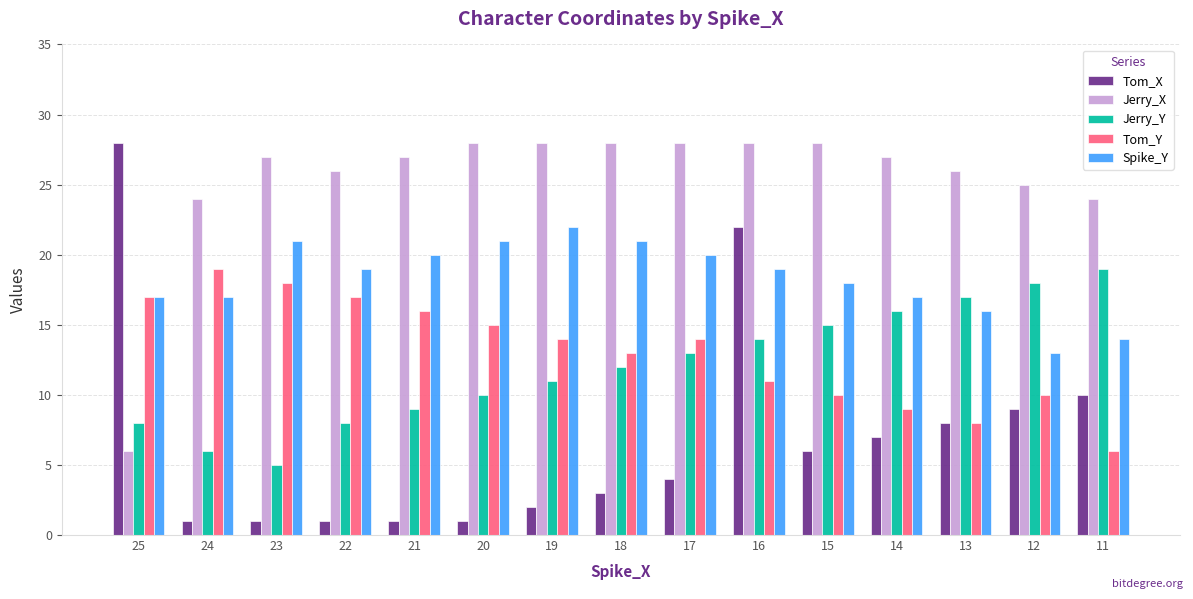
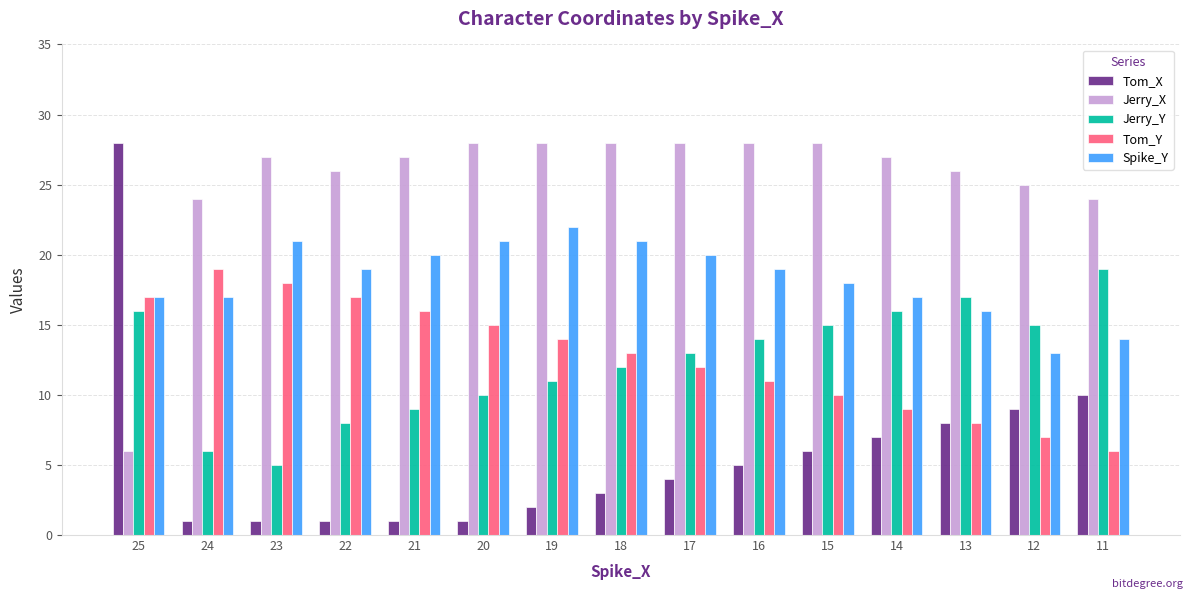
  {
    "Tom_X": {
      "25": 28,
      "24": 1,
      "23": 1,
      "22": 1,
      "21": 1,
      "20": 1,
      "19": 2,
      "18": 3,
      "17": 4,
-     "16": 22,
+     "16": 5,
      "15": 6,
      "14": 7,
      "13": 8,
      "12": 9,
      "11": 10
    },
    "Jerry_X": {
      "25": 6,
      "24": 24,
      "23": 27,
      "22": 26,
      "21": 27,
      "20": 28,
      "19": 28,
      "18": 28,
      "17": 28,
      "16": 28,
      "15": 28,
      "14": 27,
      "13": 26,
      "12": 25,
      "11": 24
    },
    "Jerry_Y": {
-     "25": 8,
+     "25": 16,
      "24": 6,
      "23": 5,
      "22": 8,
      "21": 9,
      "20": 10,
      "19": 11,
      "18": 12,
      "17": 13,
      "16": 14,
      "15": 15,
      "14": 16,
      "13": 17,
-     "12": 18,
+     "12": 15,
      "11": 19
    },
    "Tom_Y": {
      "25": 17,
      "24": 19,
      "23": 18,
      "22": 17,
      "21": 16,
      "20": 15,
      "19": 14,
      "18": 13,
-     "17": 14,
+     "17": 12,
      "16": 11,
      "15": 10,
      "14": 9,
      "13": 8,
-     "12": 10,
+     "12": 7,
      "11": 6
    },
    "Spike_Y": {
      "25": 17,
      "24": 17,
      "23": 21,
      "22": 19,
      "21": 20,
      "20": 21,
      "19": 22,
      "18": 21,
      "17": 20,
      "16": 19,
      "15": 18,
      "14": 17,
      "13": 16,
      "12": 13,
      "11": 14
    }
  }
